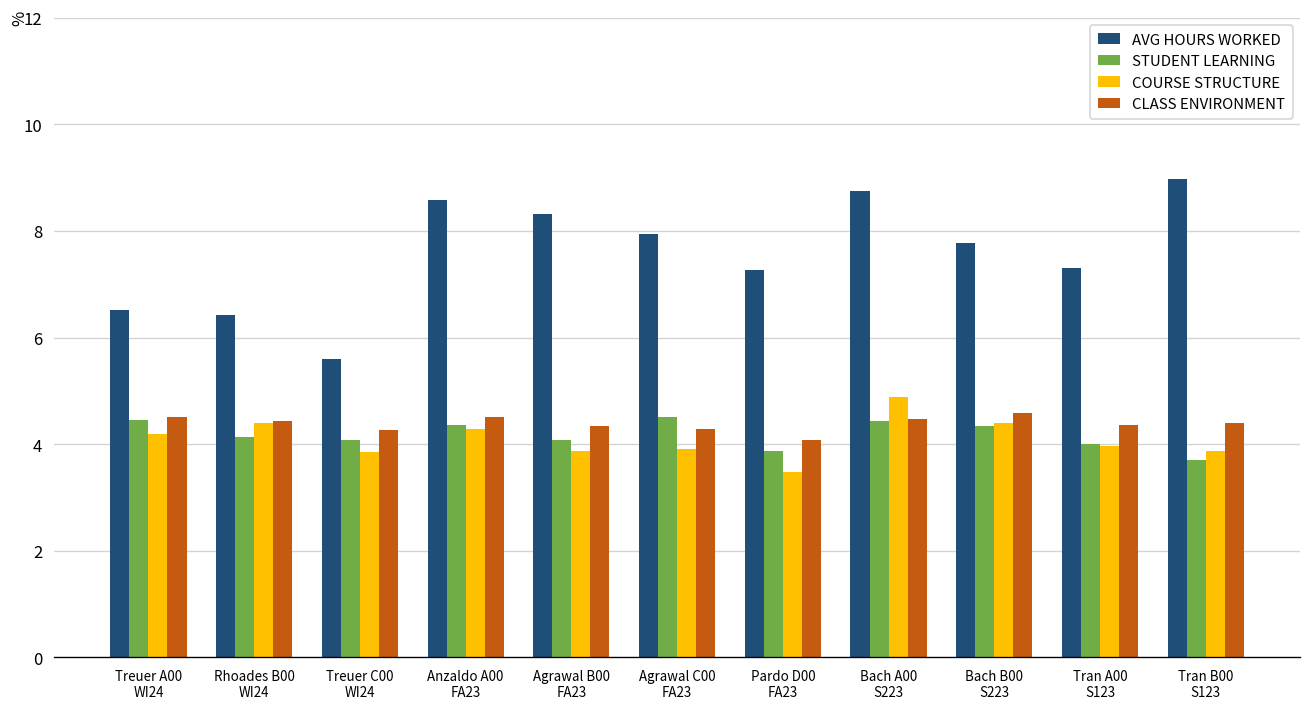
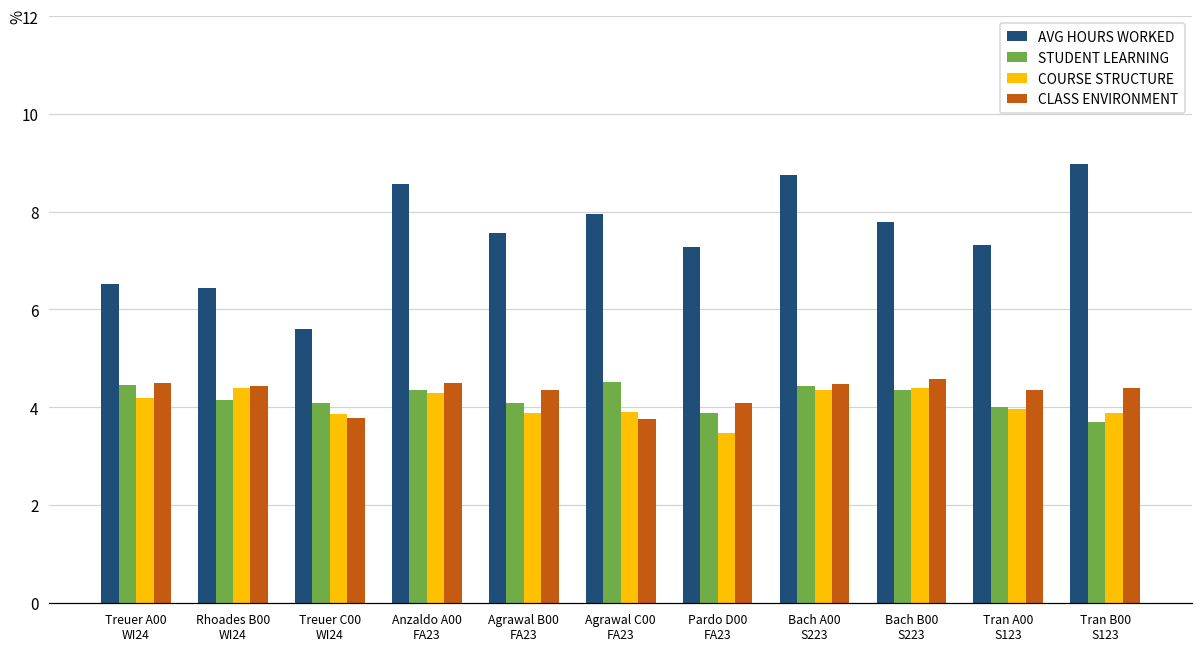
  {
    "AVG HOURS WORKED": {
      "Treuer A00 WI24": 6.5,
      "Rhoades B00 WI24": 6.4,
      "Treuer C00 WI24": 5.6,
      "Anzaldo A00 FA23": 8.6,
-     "Agrawal B00 FA23": 8.3,
+     "Agrawal B00 FA23": 7.6,
      "Agrawal C00 FA23": 8.0,
      "Pardo D00 FA23": 7.3,
      "Bach A00 S223": 8.8,
      "Bach B00 S223": 7.8,
      "Tran A00 S123": 7.3,
      "Tran B00 S123": 9.0
    },
    "STUDENT LEARNING": {
      "Treuer A00 WI24": 4.5,
      "Rhoades B00 WI24": 4.1,
      "Treuer C00 WI24": 4.1,
      "Anzaldo A00 FA23": 4.4,
      "Agrawal B00 FA23": 4.1,
      "Agrawal C00 FA23": 4.5,
      "Pardo D00 FA23": 3.9,
      "Bach A00 S223": 4.4,
      "Bach B00 S223": 4.3,
      "Tran A00 S123": 4.0,
      "Tran B00 S123": 3.7
    },
    "COURSE STRUCTURE": {
      "Treuer A00 WI24": 4.2,
      "Rhoades B00 WI24": 4.4,
      "Treuer C00 WI24": 3.9,
      "Anzaldo A00 FA23": 4.3,
      "Agrawal B00 FA23": 3.9,
      "Agrawal C00 FA23": 3.9,
      "Pardo D00 FA23": 3.5,
-     "Bach A00 S223": 4.9,
+     "Bach A00 S223": 4.3,
      "Bach B00 S223": 4.4,
      "Tran A00 S123": 4.0,
      "Tran B00 S123": 3.9
    },
    "CLASS ENVIRONMENT": {
      "Treuer A00 WI24": 4.5,
      "Rhoades B00 WI24": 4.4,
-     "Treuer C00 WI24": 4.3,
+     "Treuer C00 WI24": 3.8,
      "Anzaldo A00 FA23": 4.5,
      "Agrawal B00 FA23": 4.3,
-     "Agrawal C00 FA23": 4.3,
+     "Agrawal C00 FA23": 3.8,
      "Pardo D00 FA23": 4.1,
      "Bach A00 S223": 4.5,
      "Bach B00 S223": 4.6,
      "Tran A00 S123": 4.4,
      "Tran B00 S123": 4.4
    }
  }
